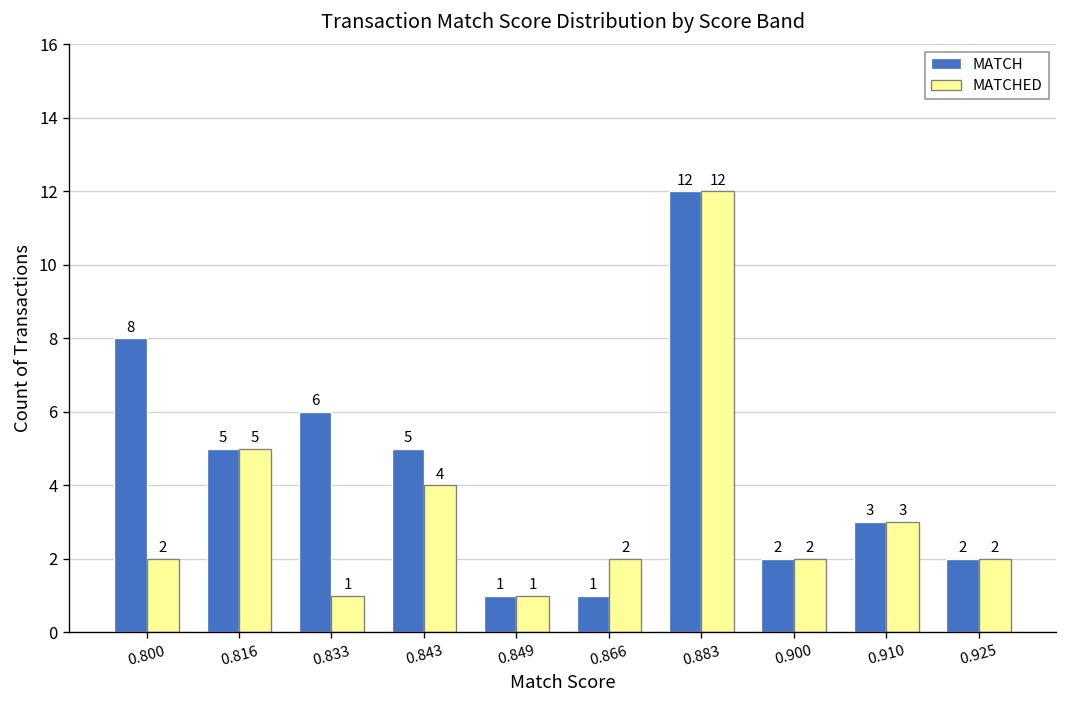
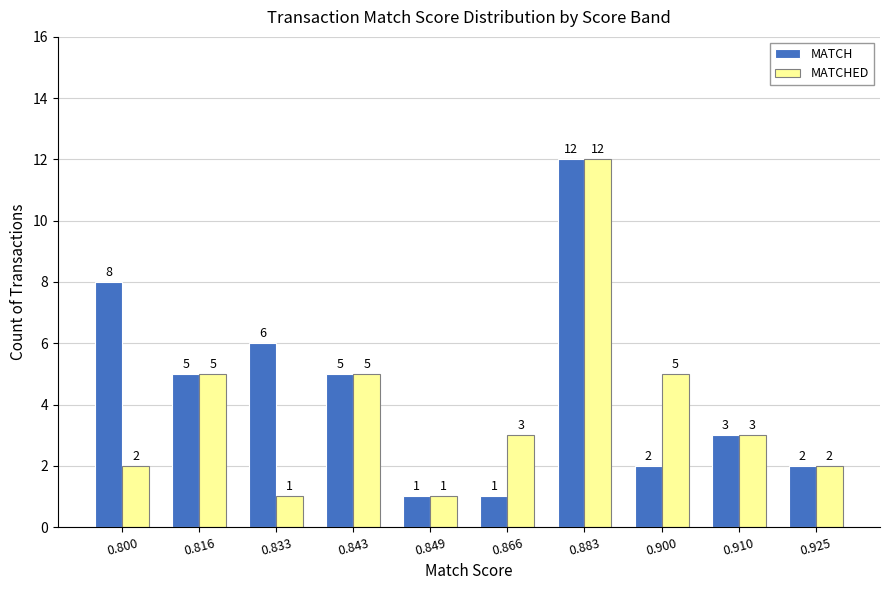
  {
    "MATCH": {
      "0.800": 8,
      "0.816": 5,
      "0.833": 6,
      "0.843": 5,
      "0.849": 1,
      "0.866": 1,
      "0.883": 12,
      "0.900": 2,
      "0.910": 3,
      "0.925": 2
    },
    "MATCHED": {
      "0.800": 2,
      "0.816": 5,
      "0.833": 1,
-     "0.843": 4,
+     "0.843": 5,
      "0.849": 1,
-     "0.866": 2,
+     "0.866": 3,
      "0.883": 12,
-     "0.900": 2,
+     "0.900": 5,
      "0.910": 3,
      "0.925": 2
    }
  }
